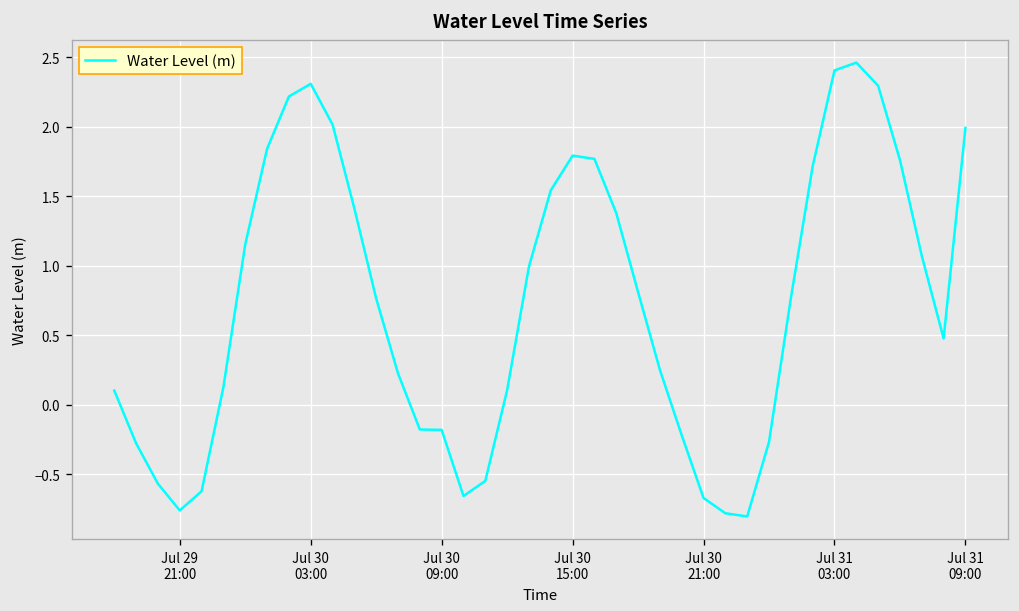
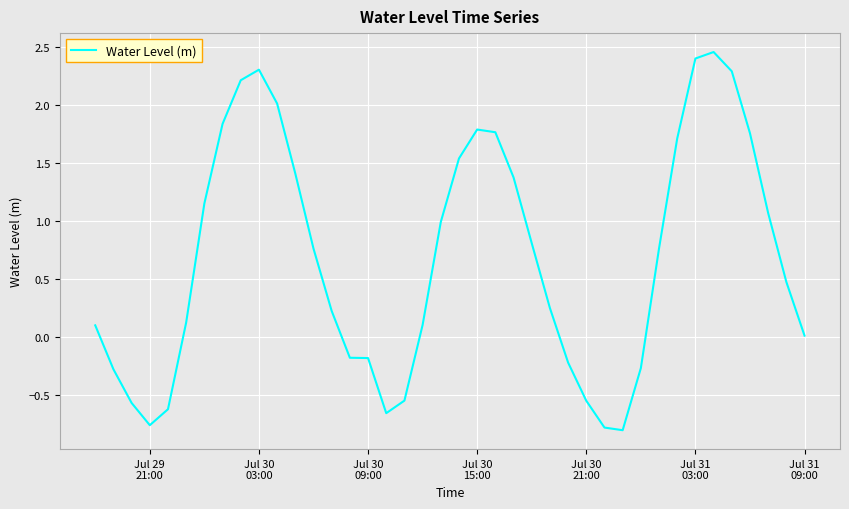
  {
    "Jul 29 21:00": -0.76,
    "Jul 30 03:00": 2.31,
    "Jul 30 09:00": -0.18,
    "Jul 30 15:00": 1.79,
-   "Jul 30 21:00": -0.67,
+   "Jul 30 21:00": -0.55,
    "Jul 31 03:00": 2.40,
-   "Jul 31 09:00": 1.99
+   "Jul 31 09:00": 0.01
  }
